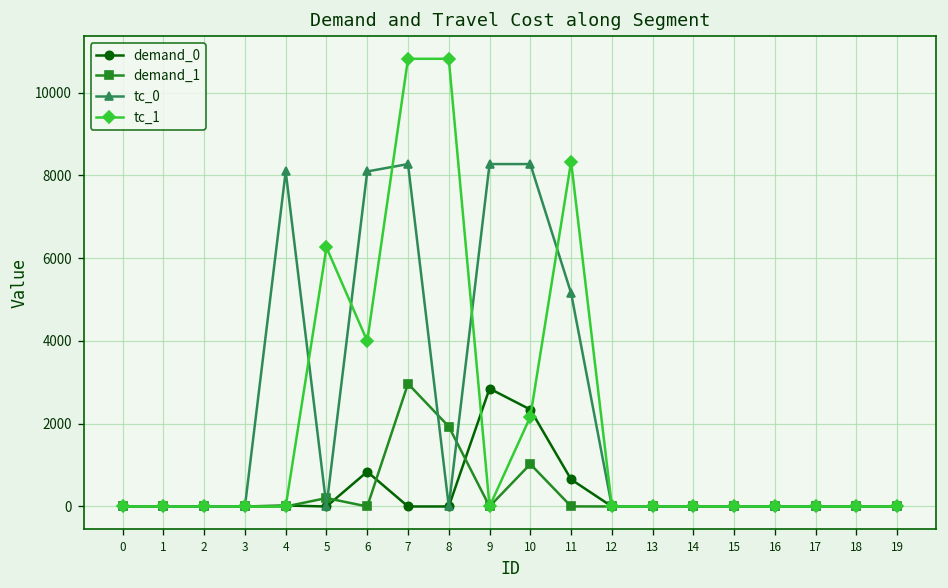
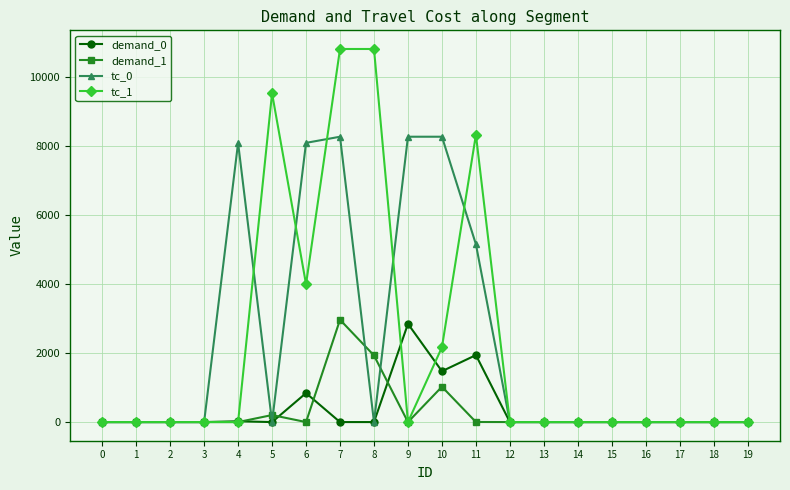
  {
    "demand_0": {
      "6": 800,
      "7": 0,
      "9": 2800,
-     "10": 2300,
-     "11": 700
+     "10": 1500,
+     "11": 1900
    },
    "tc_1": {
-     "5": 6300,
+     "5": 9500,
      "6": 4000,
      "7": 10800,
      "8": 10800,
      "10": 2200,
      "11": 8300
    }
  }
